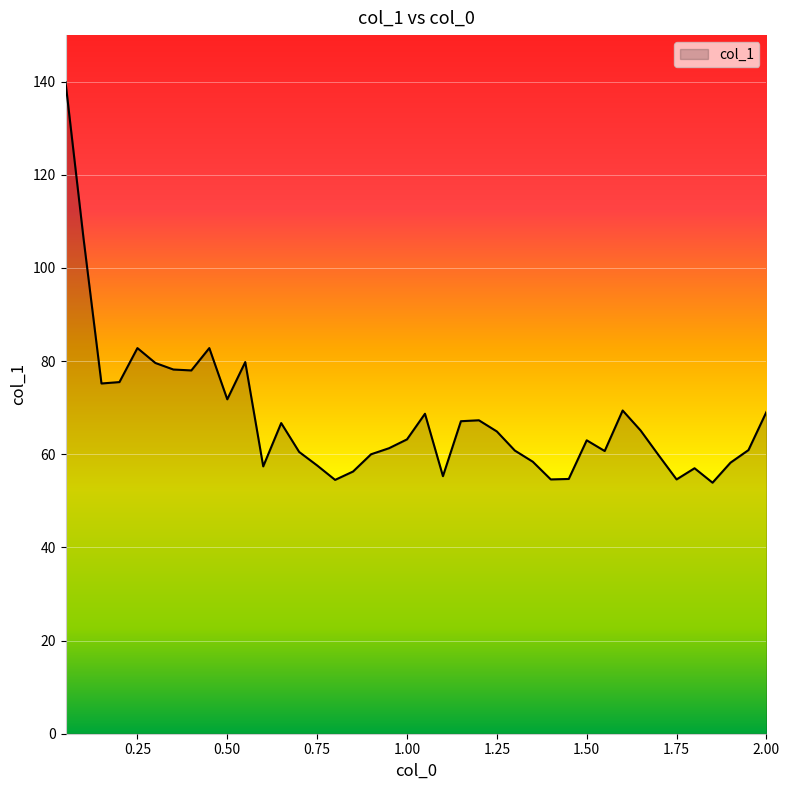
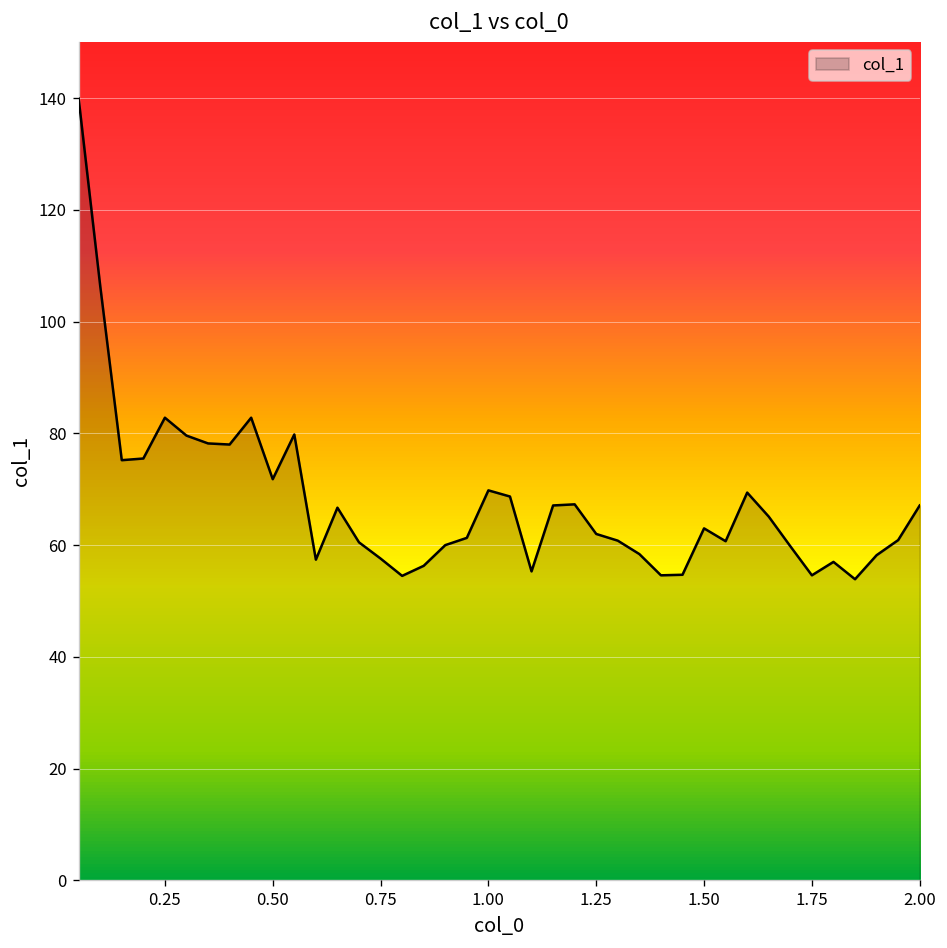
  {
    "0.25": 83,
    "0.50": 72,
    "0.75": 58,
-   "1.00": 63,
-   "1.25": 65,
+   "1.00": 70,
+   "1.25": 62,
    "1.50": 63,
    "1.75": 55,
-   "2.00": 69
+   "2.00": 67
  }
